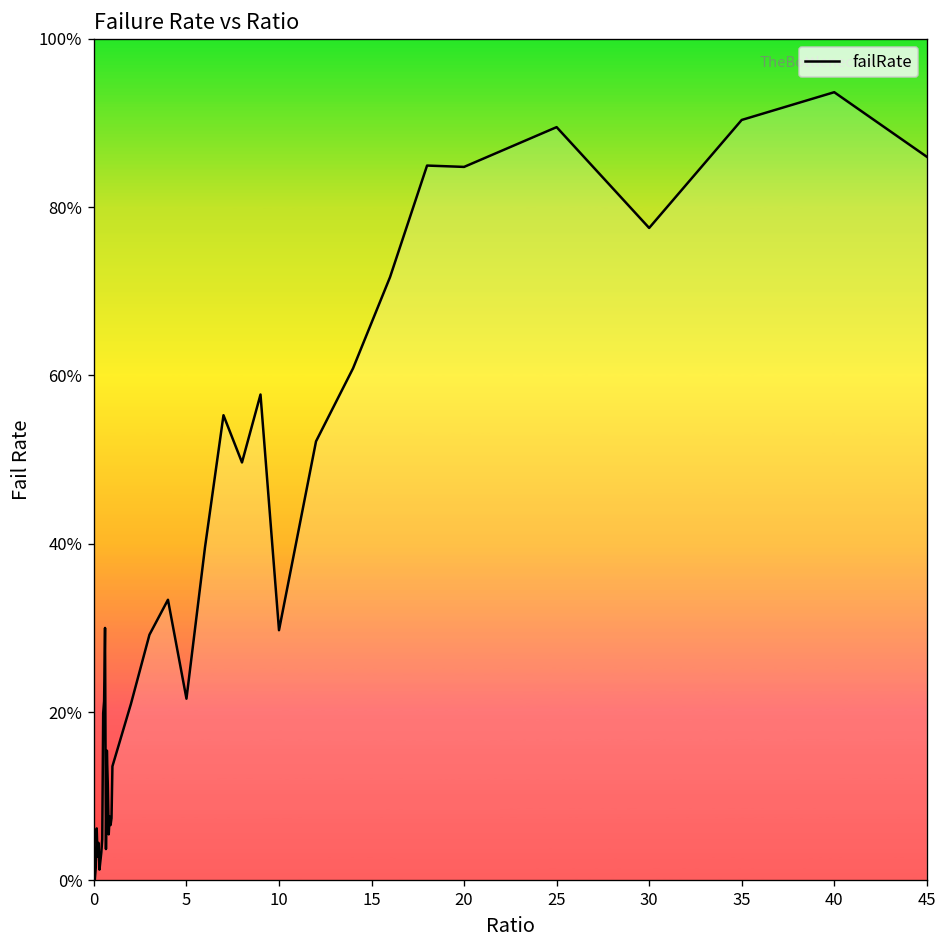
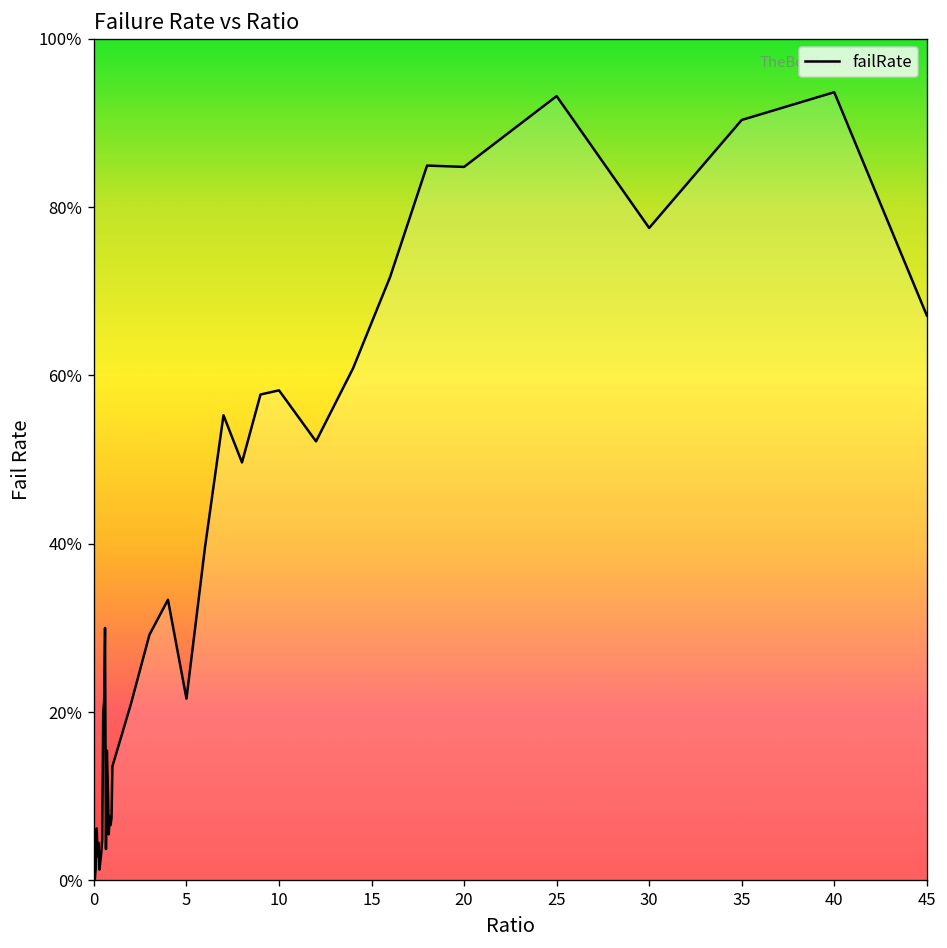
  {
    "0": "0%",
    "5": "22%",
-   "10": "30%",
+   "10": "58%",
    "20": "85%",
-   "25": "90%",
+   "25": "93%",
    "30": "78%",
    "35": "90%",
    "40": "94%",
-   "45": "86%"
+   "45": "67%"
  }
